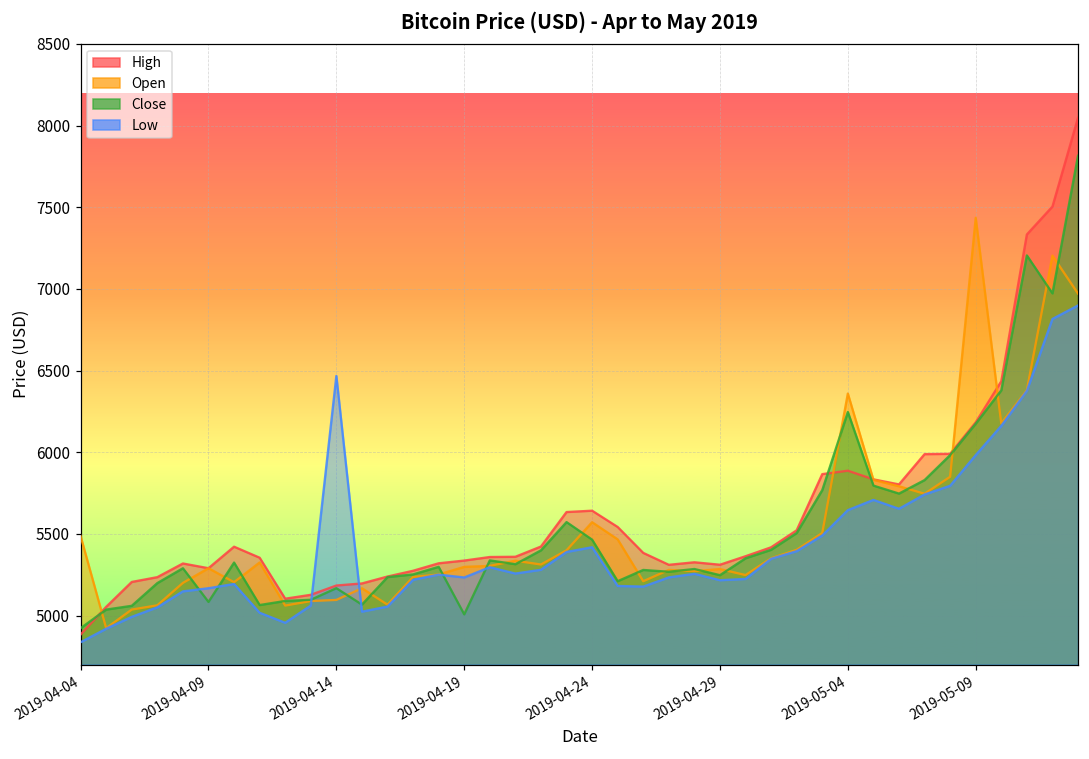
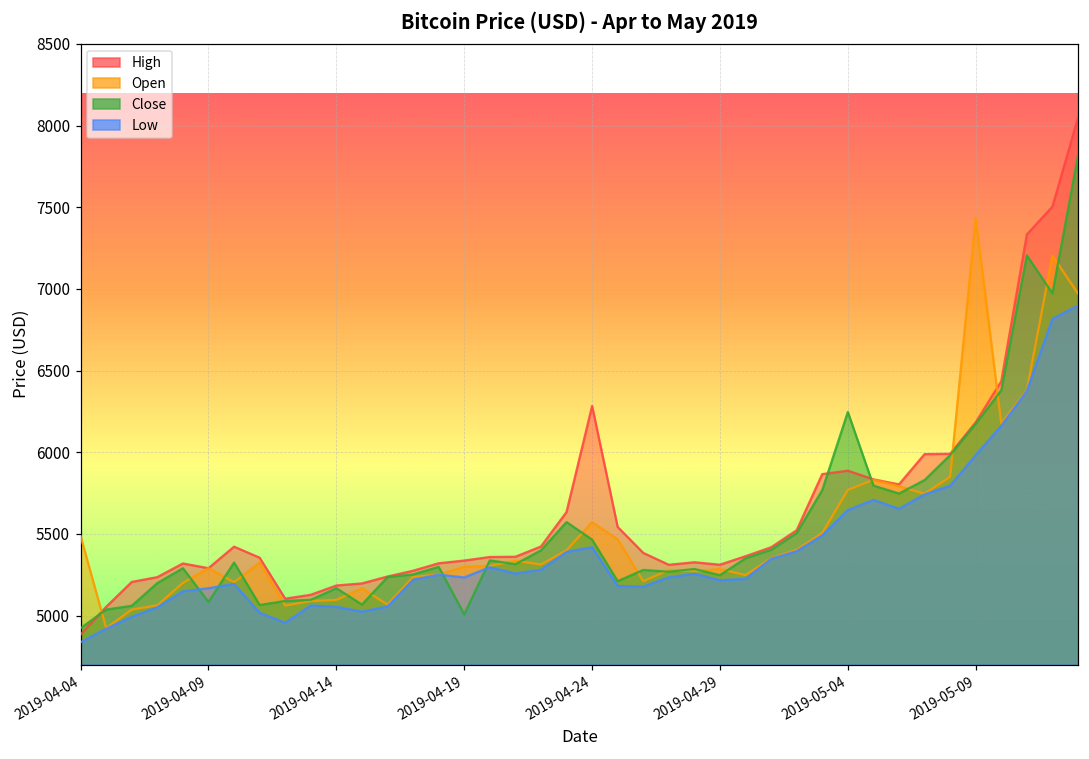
  {
    "High": {
      "2019-04-04": 4880,
      "2019-04-19": 5340,
-     "2019-04-24": 5640,
+     "2019-04-24": 6280,
      "2019-04-29": 5310,
      "2019-05-04": 5890
    },
    "Open": {
      "2019-04-04": 5490,
      "2019-04-14": 5100,
      "2019-04-19": 5300,
      "2019-04-24": 5570,
      "2019-04-29": 5280,
-     "2019-05-04": 6360,
+     "2019-05-04": 5770,
      "2019-05-09": 7430
    },
    "Close": {
      "2019-04-04": 4920,
      "2019-04-09": 5080,
      "2019-04-19": 5010,
      "2019-04-24": 5460,
      "2019-04-29": 5250,
      "2019-05-04": 6250
    },
    "Low": {
      "2019-04-04": 4840,
      "2019-04-09": 5170,
-     "2019-04-14": 6470,
+     "2019-04-14": 5050,
      "2019-04-19": 5230,
      "2019-04-24": 5420,
      "2019-04-29": 5220,
      "2019-05-04": 5650,
      "2019-05-09": 5980
    }
  }
